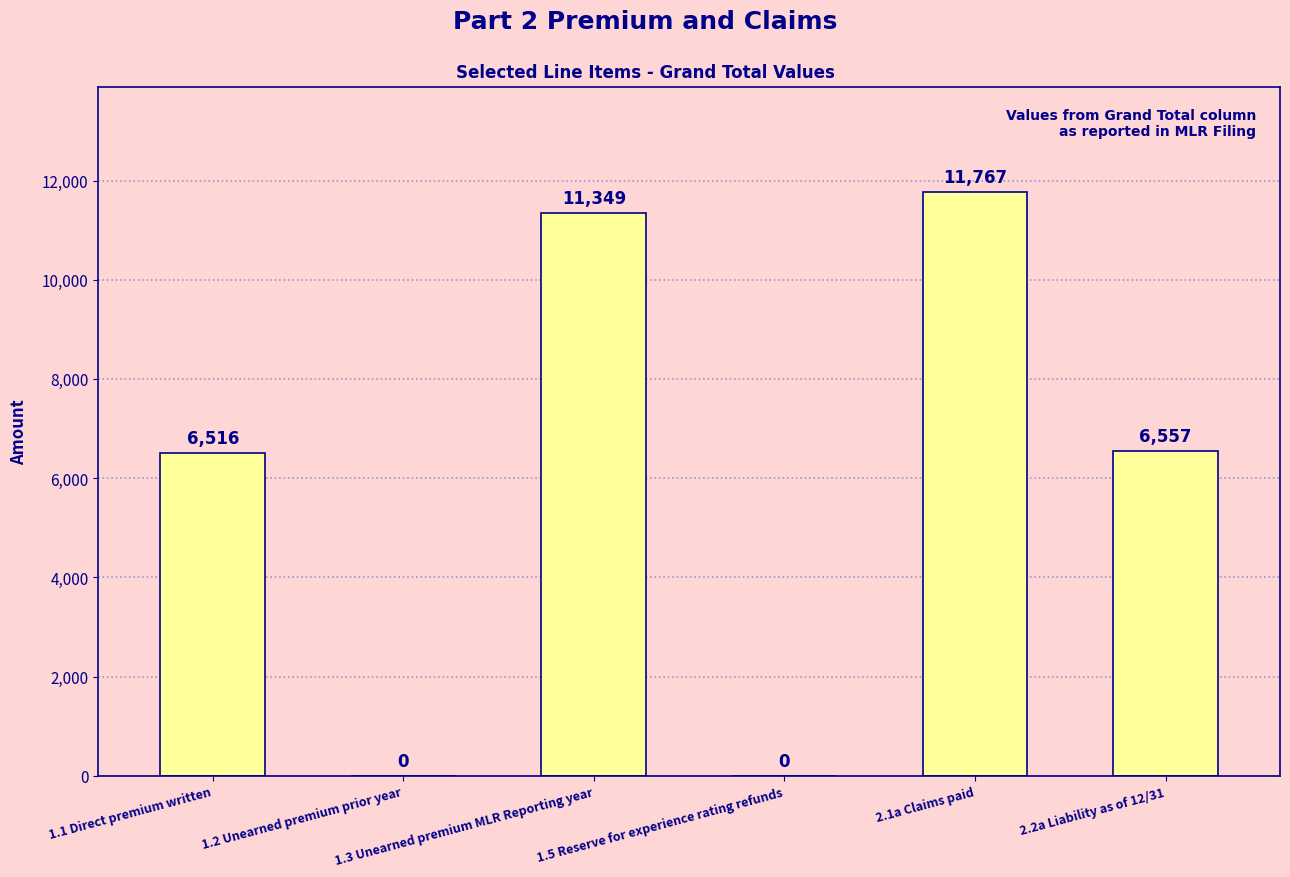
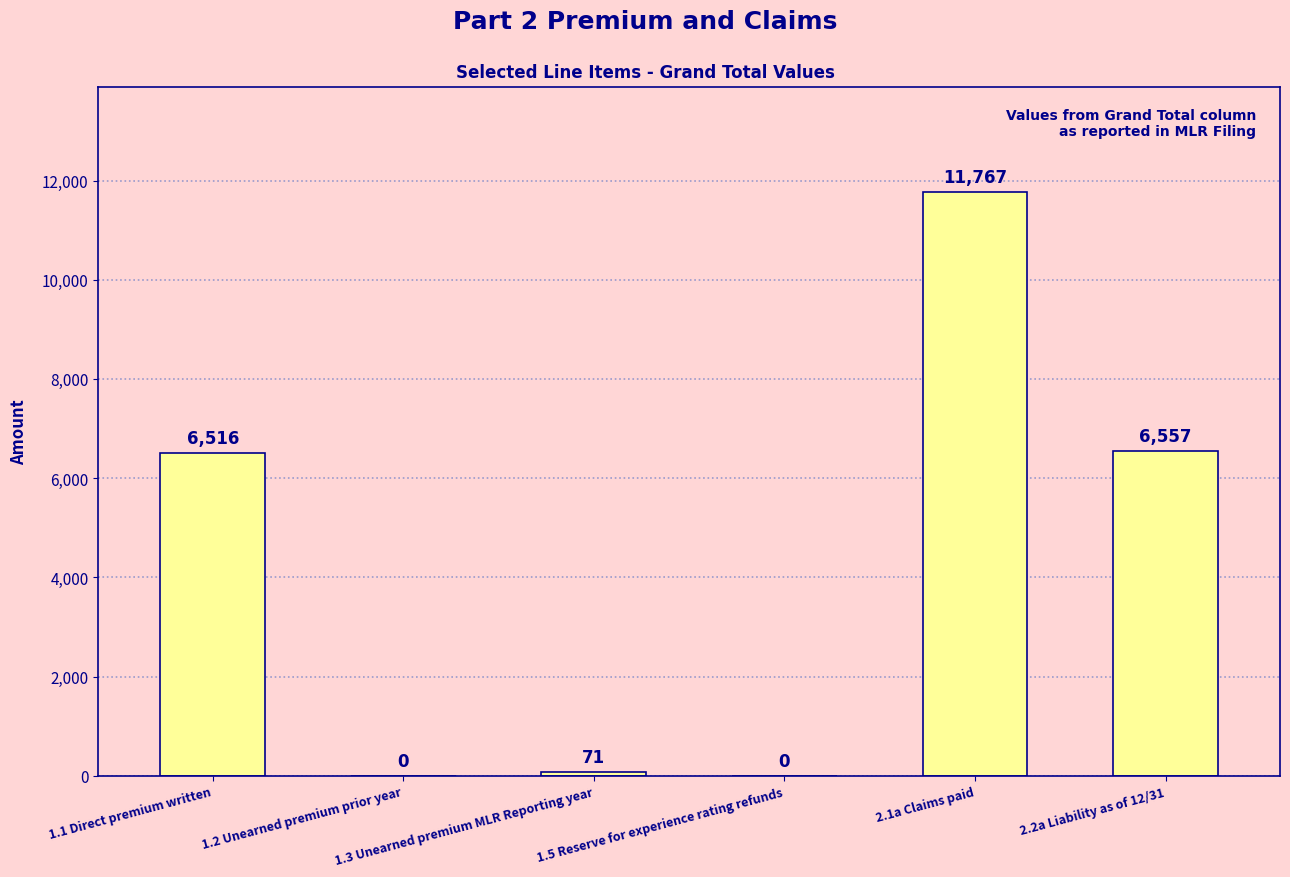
  {
    "1.1 Direct premium written": "6,516",
    "1.2 Unearned premium prior year": "0",
-   "1.3 Unearned premium MLR Reporting year": "11,349",
+   "1.3 Unearned premium MLR Reporting year": "71",
    "1.5 Reserve for experience rating refunds": "0",
    "2.1a Claims paid": "11,767",
    "2.2a Liability as of 12/31": "6,557"
  }
